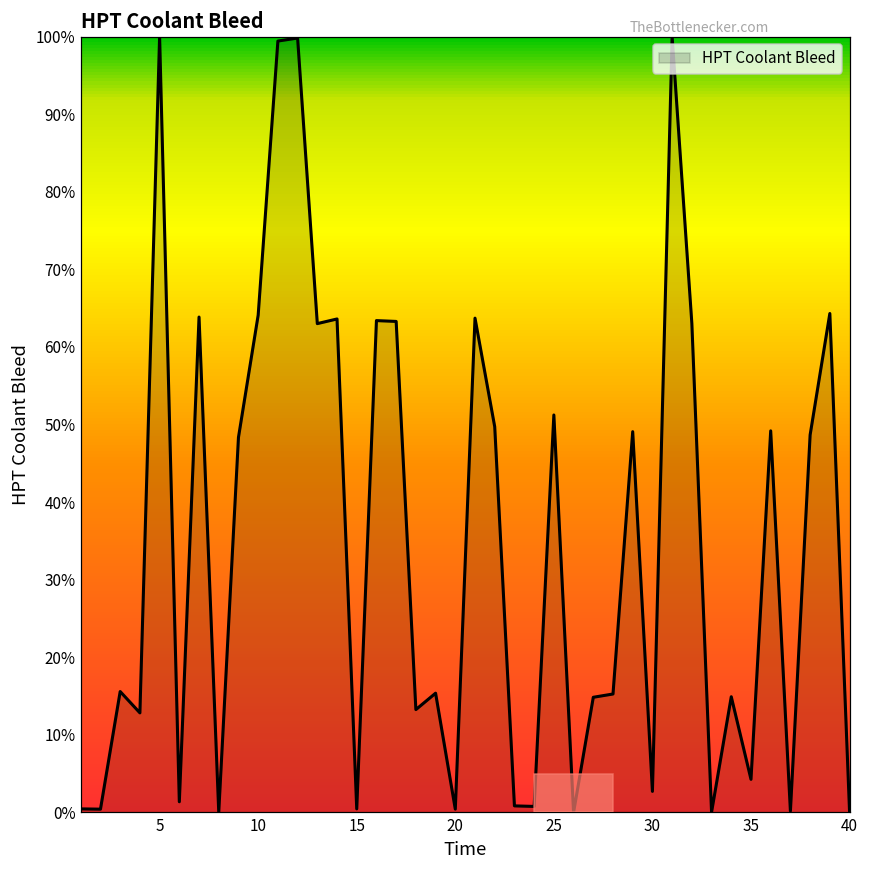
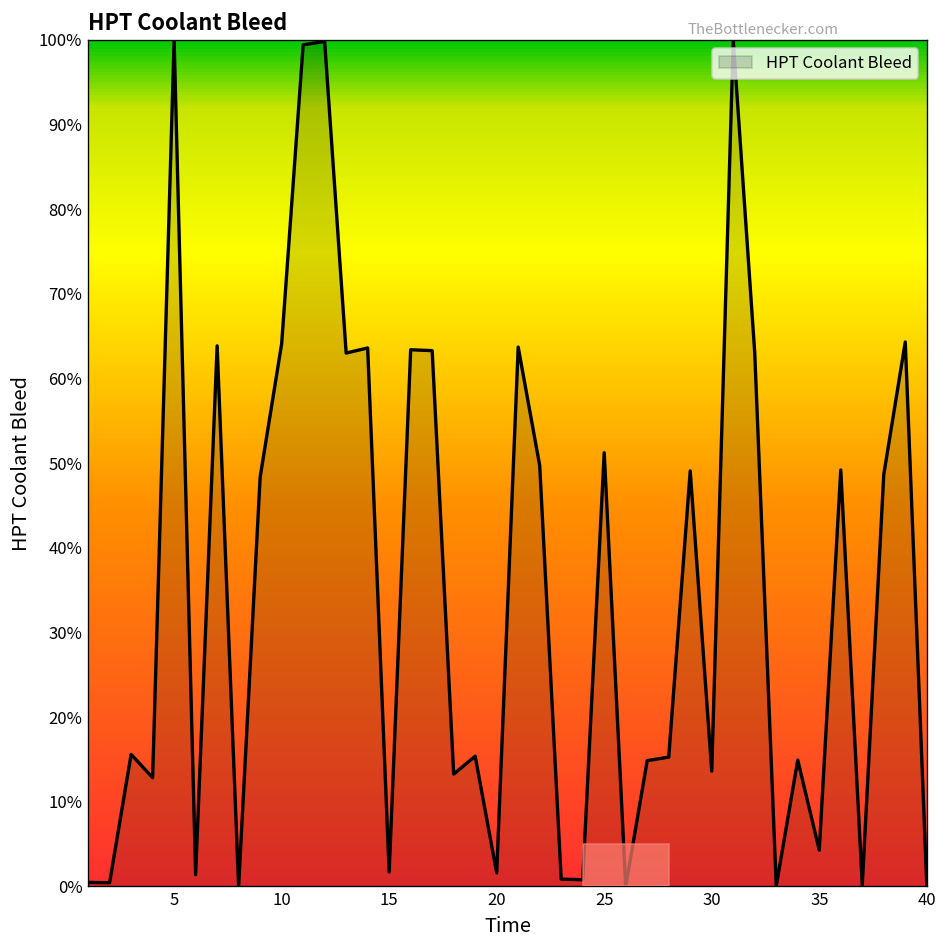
  {
    "5": "100%",
    "10": "64%",
-   "15": "0%",
-   "20": "0%",
+   "15": "2%",
+   "20": "2%",
    "25": "51%",
-   "30": "3%",
+   "30": "14%",
    "35": "4%",
    "40": "0%"
  }
